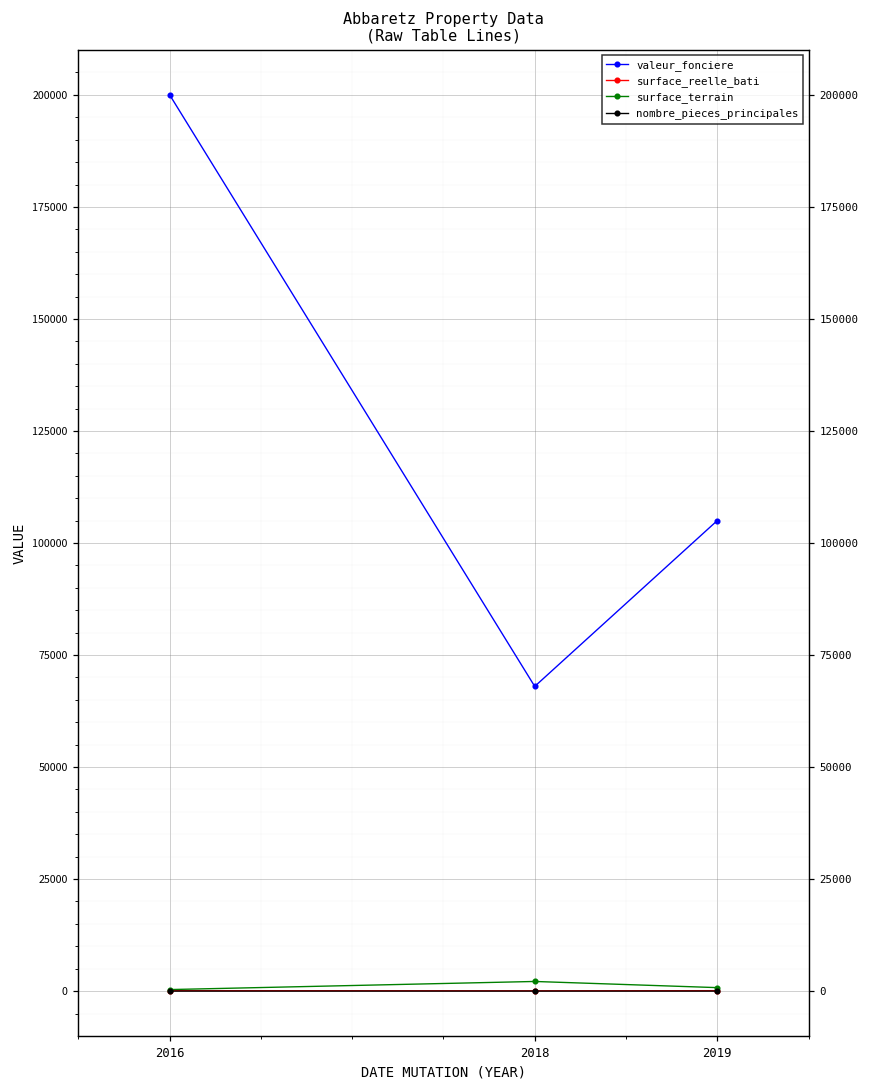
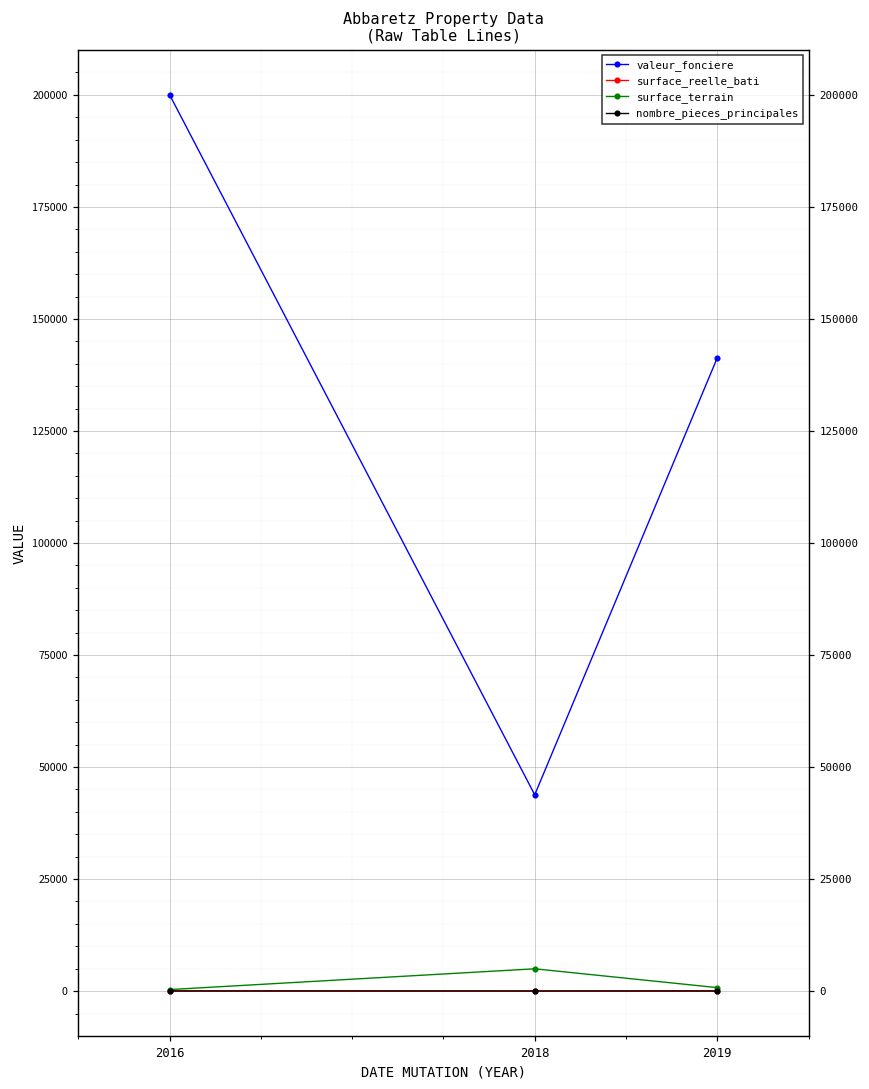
  {
    "valeur_fonciere": {
      "2016": 200000,
-     "2018": 68000,
-     "2019": 105000
+     "2018": 44000,
+     "2019": 141000
    },
    "nombre_pieces_principales": {
      "2018": 0,
      "2019": 0
    },
    "surface_terrain": {
-     "2018": 2000,
+     "2018": 5000,
      "2019": 1000
    }
  }
